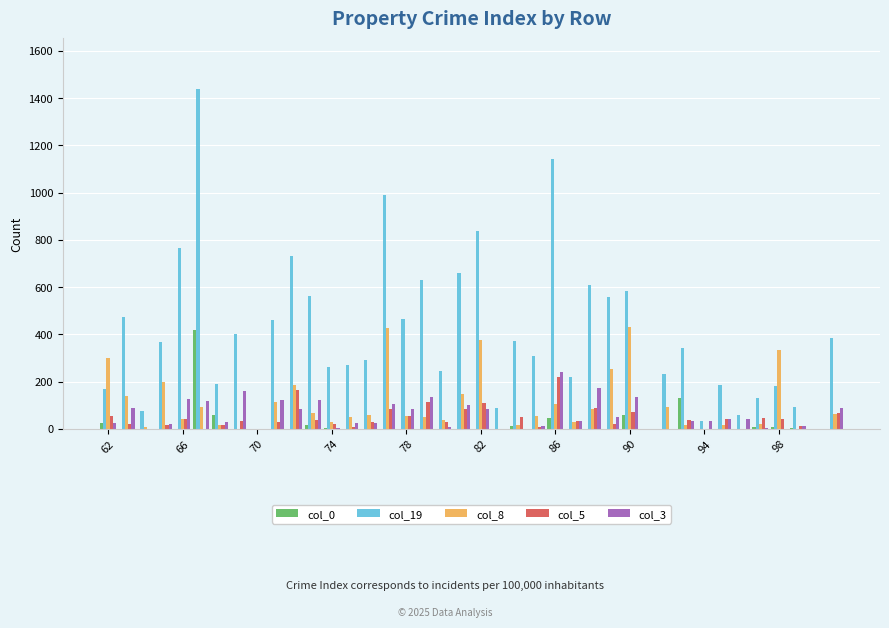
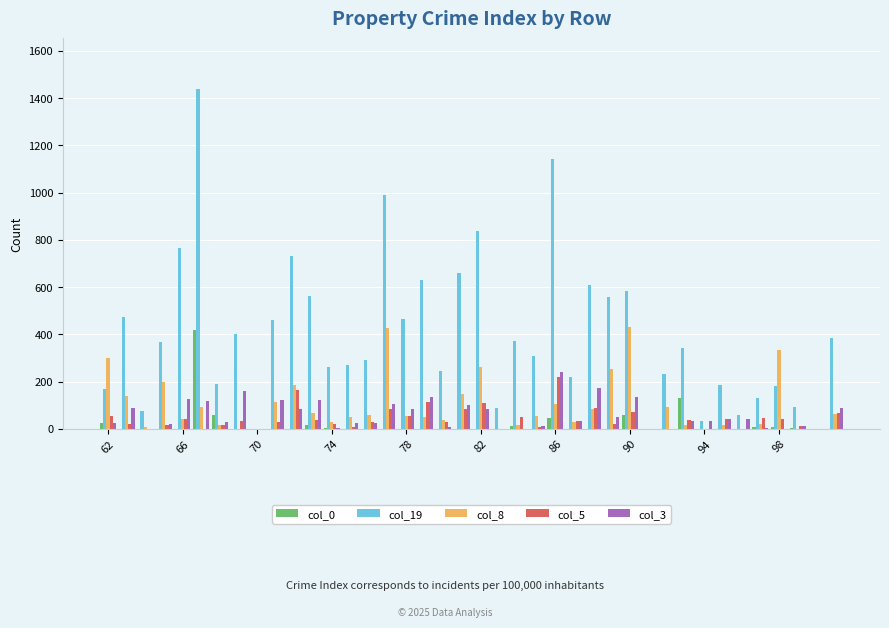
  {
    "col_8": {
      "62": 300,
      "66": 40,
      "70": 0,
      "74": 30,
      "78": 50,
-     "82": 380,
+     "82": 260,
      "86": 110,
      "90": 430,
      "94": 0,
      "98": 330
    }
  }
